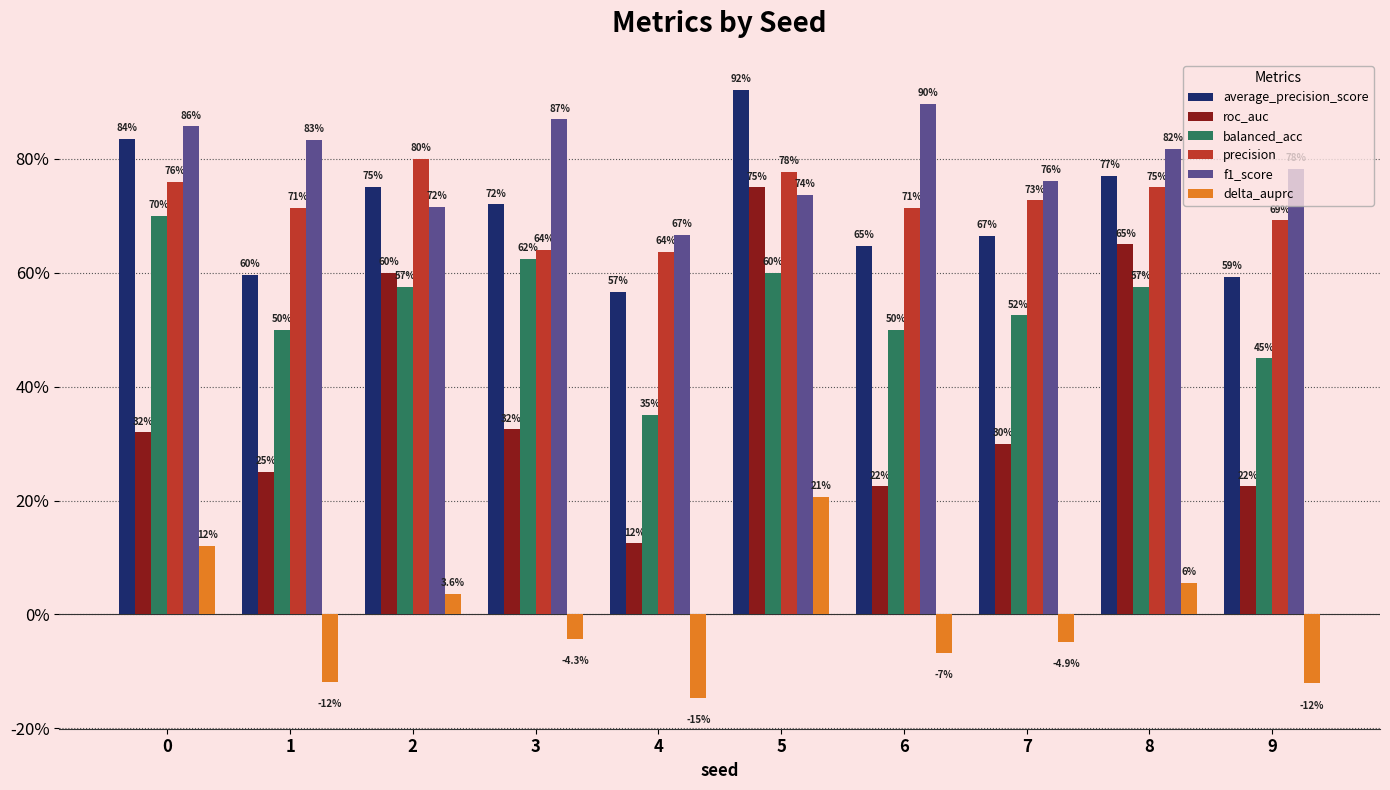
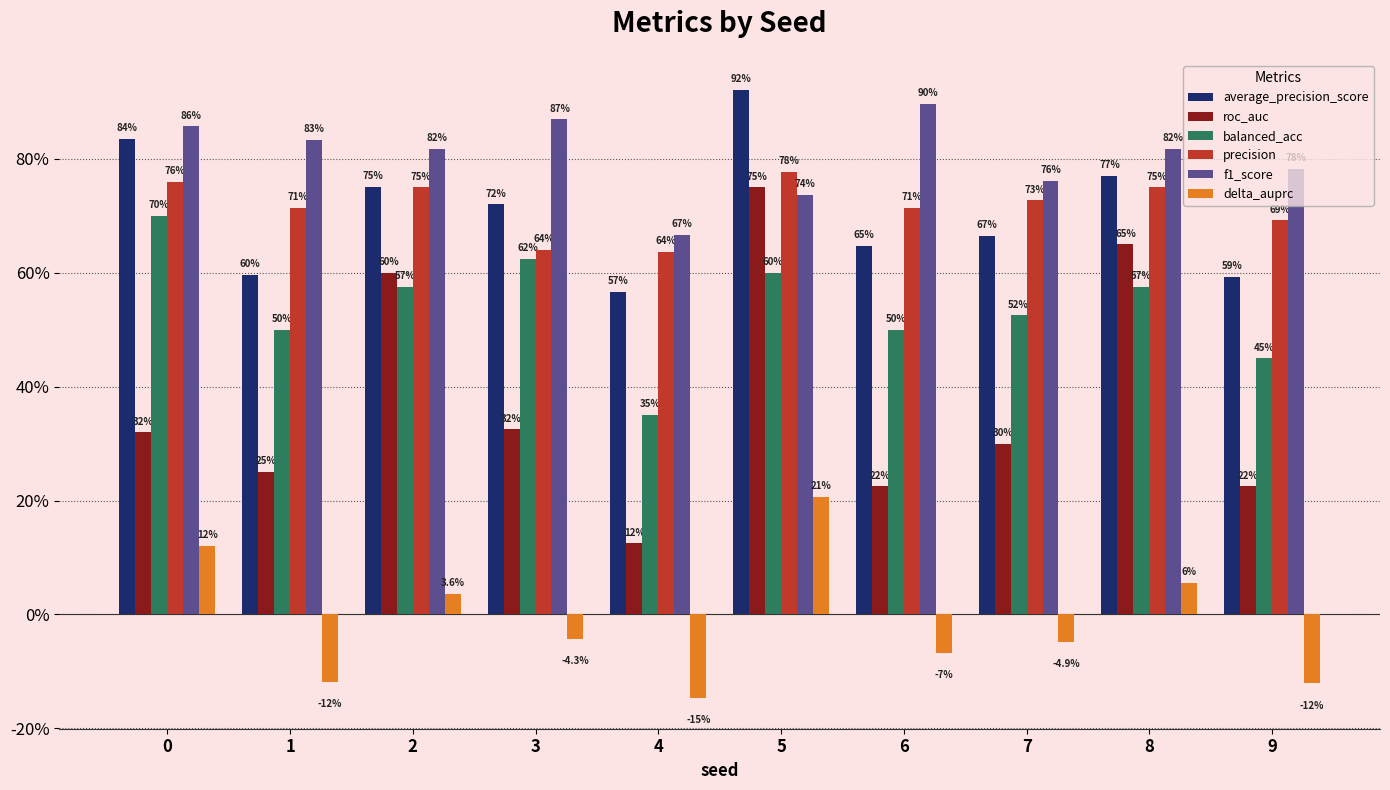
  {
    "average_precision_score": {
      "0": "84%",
      "1": "60%",
      "2": "75%",
      "3": "72%",
      "4": "57%",
      "5": "92%",
      "6": "65%",
      "7": "67%",
      "8": "77%",
      "9": "59%"
    },
    "roc_auc": {
      "0": "32%",
      "1": "25%",
      "2": "60%",
      "3": "32%",
      "4": "12%",
      "5": "75%",
      "6": "22%",
      "7": "30%",
      "8": "65%",
      "9": "22%"
    },
    "balanced_acc": {
      "0": "70%",
      "1": "50%",
      "2": "57%",
      "3": "62%",
      "4": "35%",
      "5": "60%",
      "6": "50%",
      "7": "52%",
      "8": "57%",
      "9": "45%"
    },
    "precision": {
      "0": "76%",
      "1": "71%",
-     "2": "80%",
+     "2": "75%",
      "3": "64%",
      "4": "64%",
      "5": "78%",
      "6": "71%",
      "7": "73%",
      "8": "75%"
    },
    "f1_score": {
      "0": "86%",
      "1": "83%",
-     "2": "72%",
+     "2": "82%",
      "3": "87%",
      "4": "67%",
      "5": "74%",
      "6": "90%",
      "7": "76%"
    },
    "delta_auprc": {
      "0": "12%",
      "1": "-12%",
      "2": "3.6%",
      "3": "-4.3%",
      "4": "-15%",
      "5": "21%",
      "6": "-7%",
      "7": "-4.9%",
      "8": "6%",
      "9": "-12%"
    }
  }
